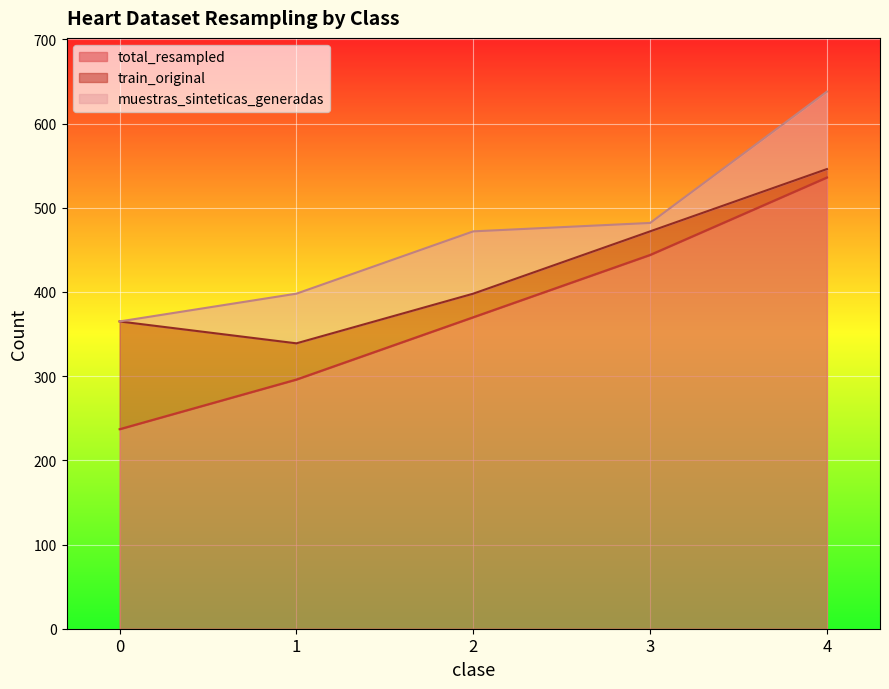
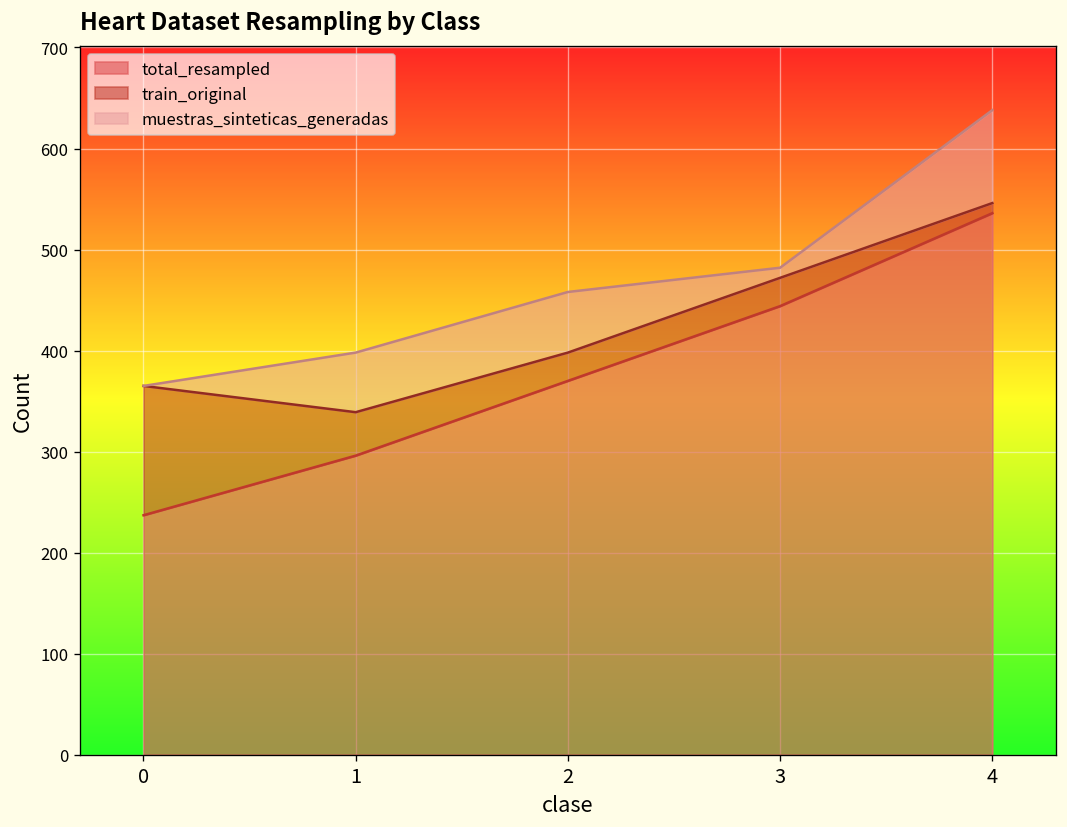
  {
    "muestras_sinteticas_generadas": {
      "1": 60,
-     "2": 70,
+     "2": 60,
      "3": 10,
      "4": 90
    }
  }
